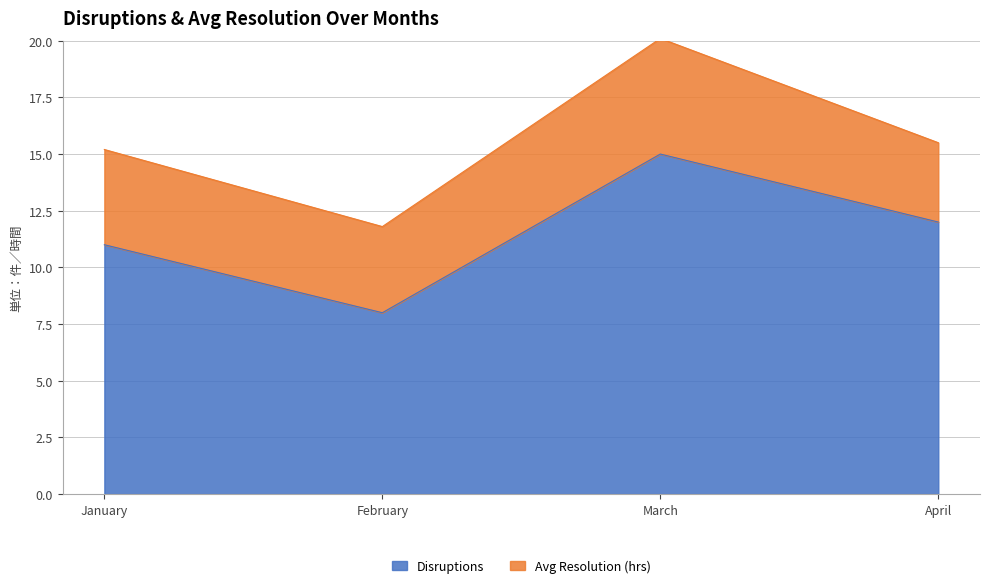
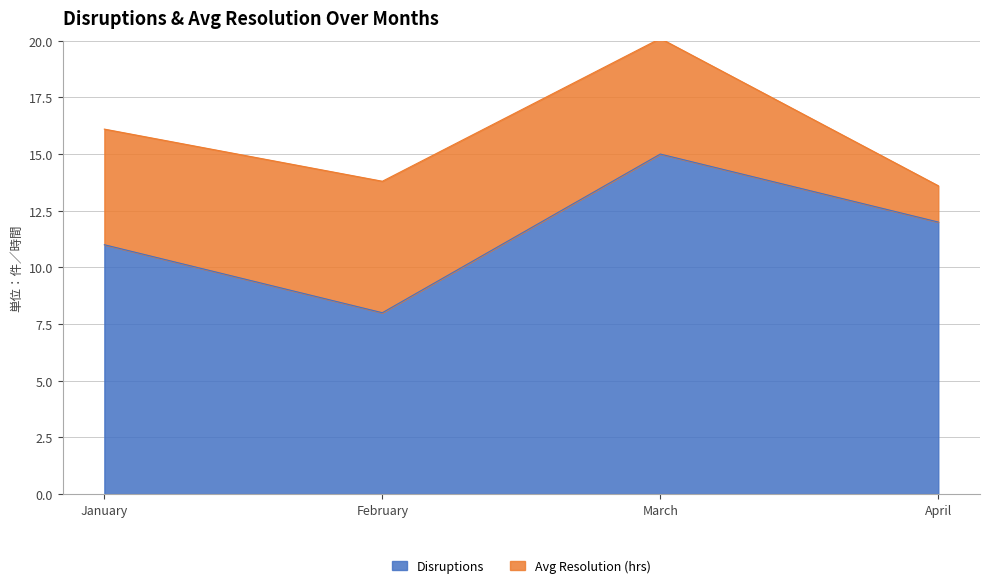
  {
    "Disruptions": {
      "January": 11.0,
      "February": 8.0,
      "March": 15.0,
      "April": 12.0
    },
    "Avg Resolution (hrs)": {
-     "January": 4.2,
-     "February": 3.8,
-     "April": 3.5
+     "January": 5.1,
+     "February": 5.8,
+     "April": 1.6
    }
  }
